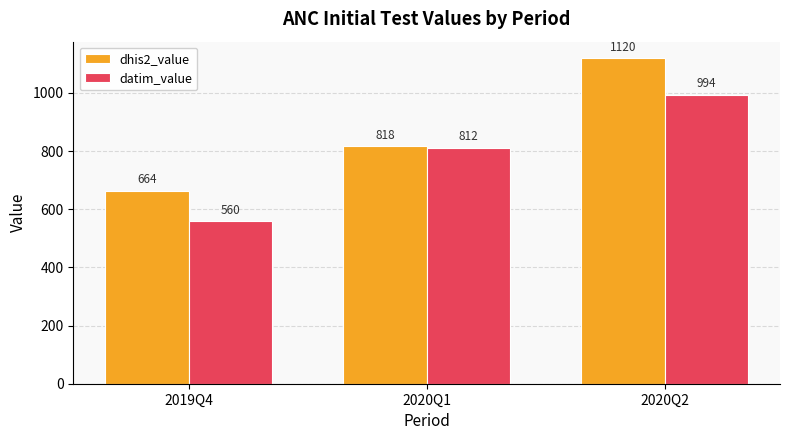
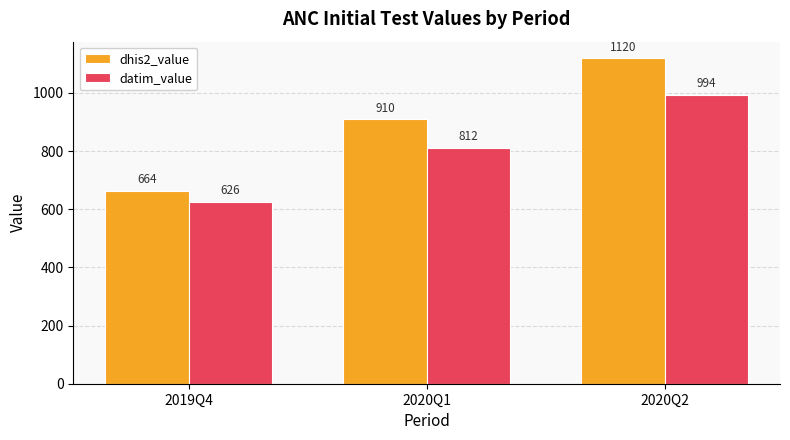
  {
    "dhis2_value": {
      "2019Q4": 664,
-     "2020Q1": 818,
+     "2020Q1": 910,
      "2020Q2": 1120
    },
    "datim_value": {
-     "2019Q4": 560,
+     "2019Q4": 626,
      "2020Q1": 812,
      "2020Q2": 994
    }
  }
